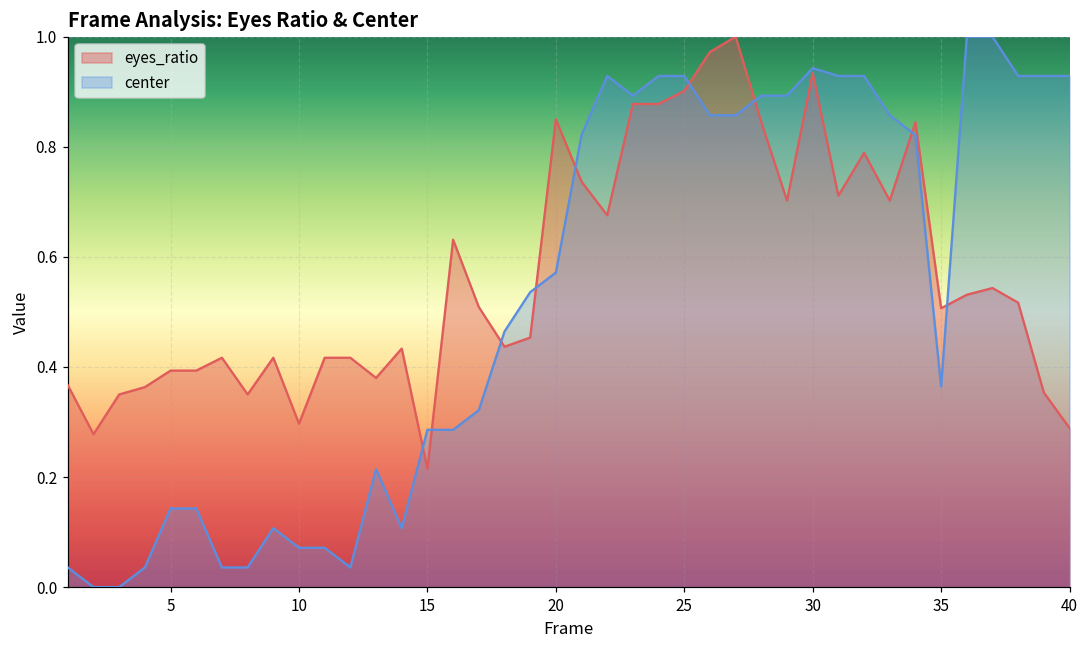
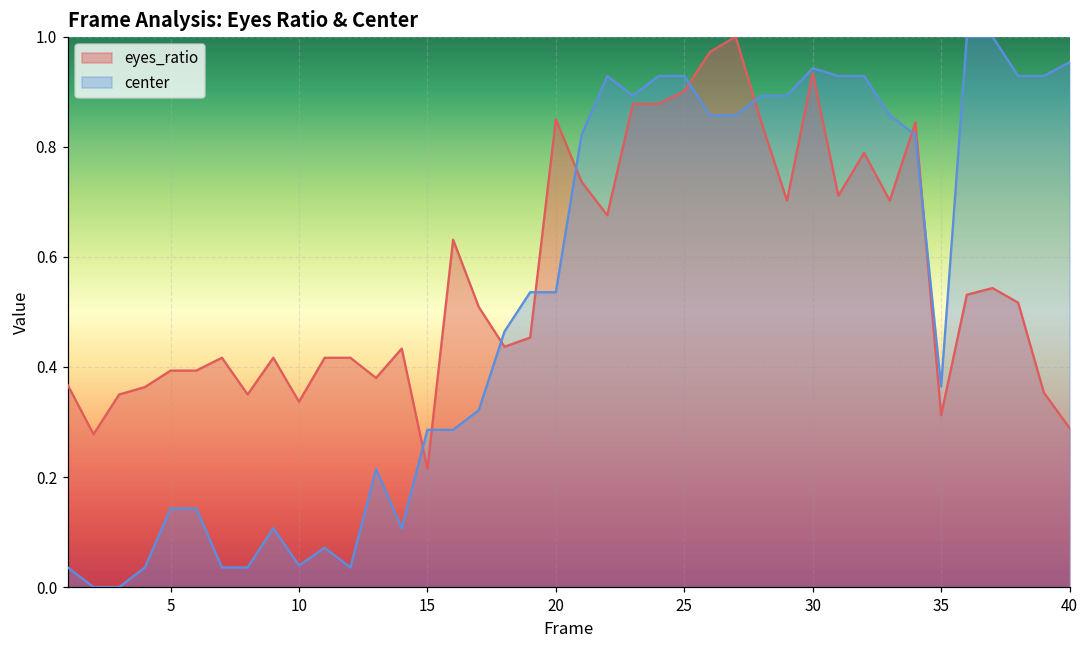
  {
    "eyes_ratio": {
      "5": 0.39,
-     "10": 0.30,
+     "10": 0.34,
      "15": 0.21,
      "20": 0.85,
      "25": 0.90,
      "30": 0.93,
-     "35": 0.51,
+     "35": 0.31,
      "40": 0.29
    },
    "center": {
      "5": 0.14,
-     "10": 0.07,
+     "10": 0.04,
      "15": 0.29,
-     "20": 0.57,
+     "20": 0.54,
      "25": 0.93,
      "30": 0.94,
      "35": 0.36,
-     "40": 0.93
+     "40": 0.95
    }
  }
